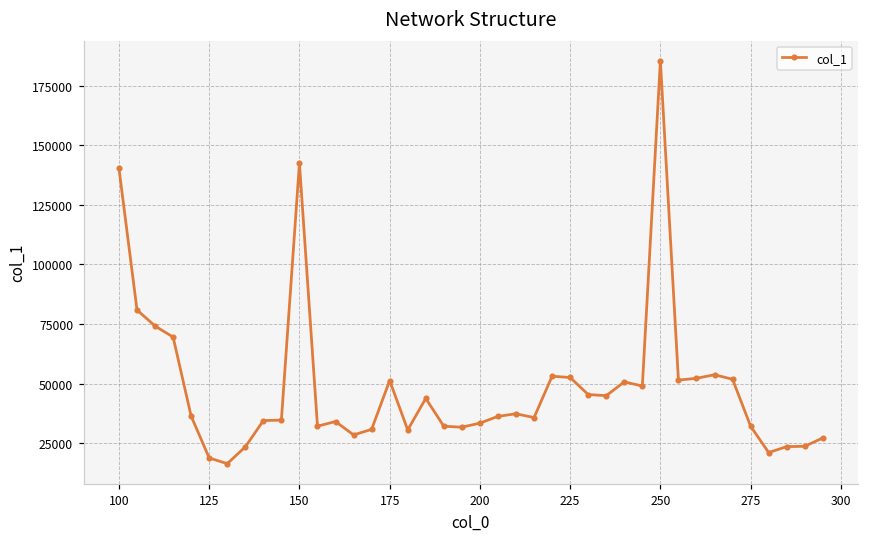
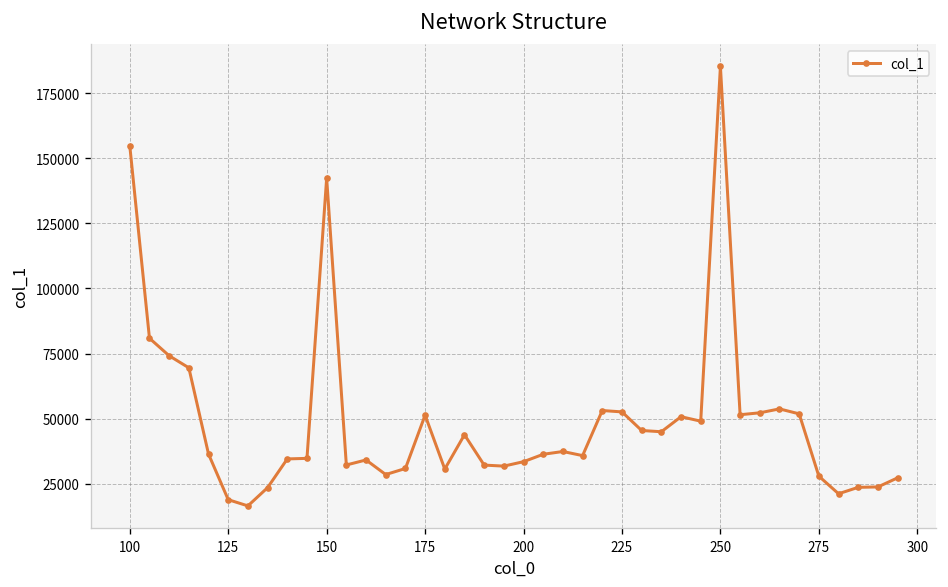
  {
-   "100": 140000,
+   "100": 155000,
    "125": 19000,
    "150": 142000,
    "175": 51000,
    "200": 33000,
    "225": 53000,
    "250": 185000,
-   "275": 32000
+   "275": 28000
  }
